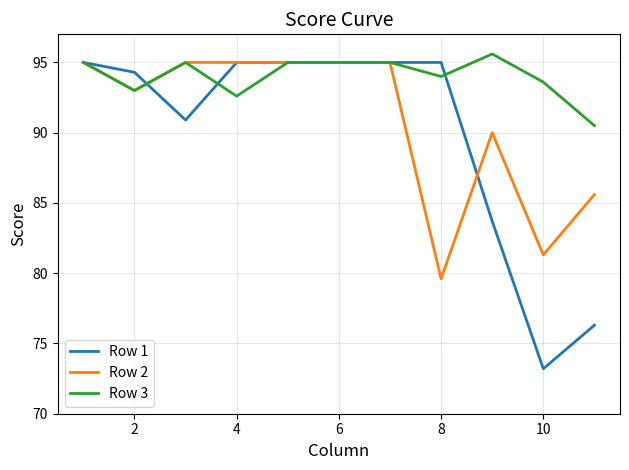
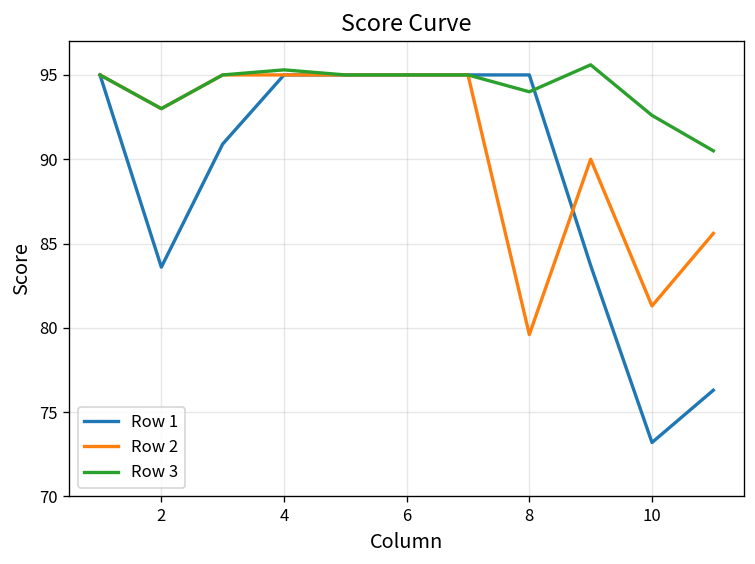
  {
    "Row 1": {
-     "2": 94.3,
+     "2": 83.6,
      "8": 95.0,
      "10": 73.2
    },
    "Row 2": {
      "8": 79.6,
      "10": 81.3
    },
    "Row 3": {
-     "4": 92.6,
+     "4": 95.3,
      "8": 94.0,
-     "10": 93.6
+     "10": 92.6
    }
  }
